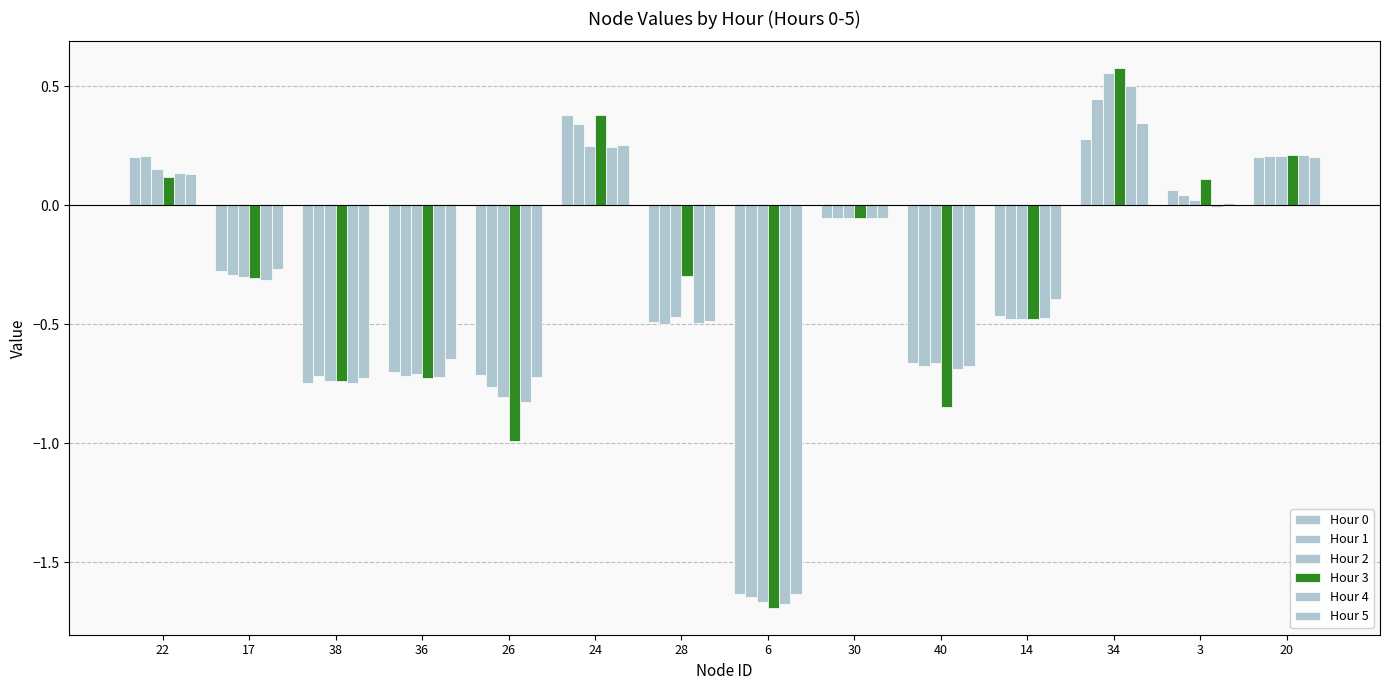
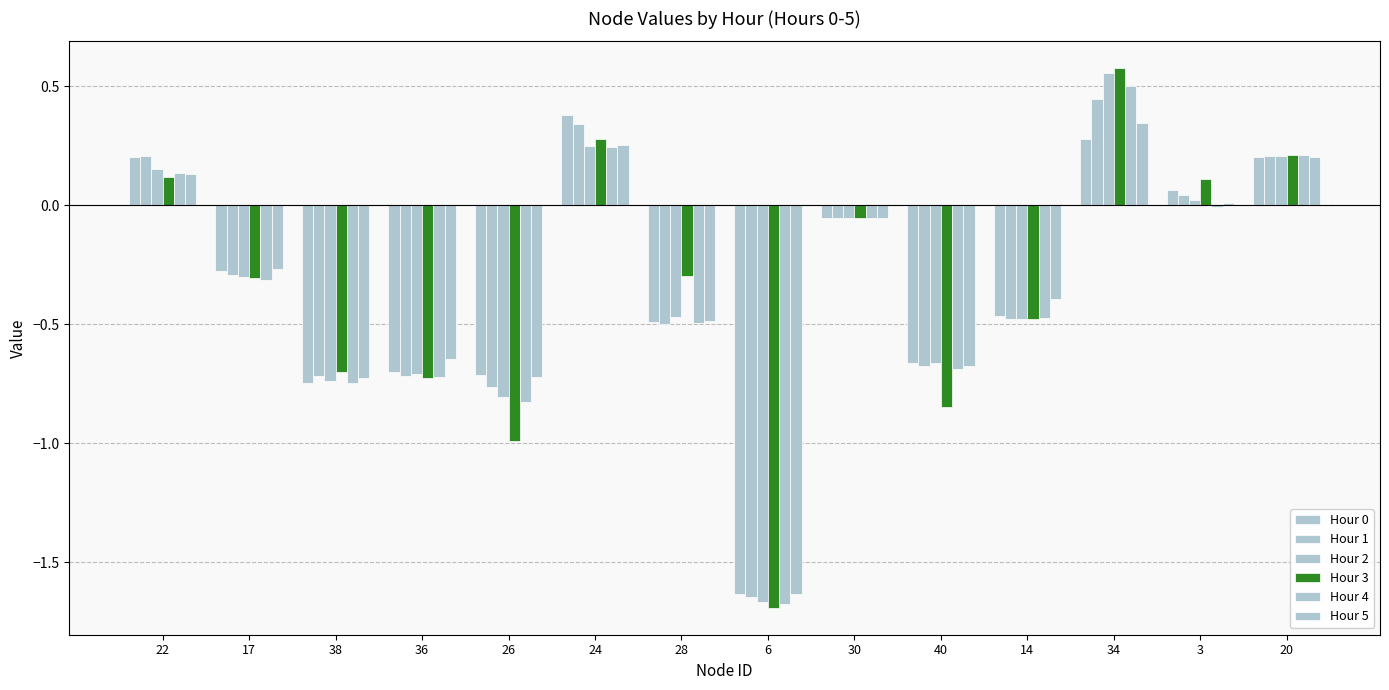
  {
    "Hour 3": {
      "22": 0.12,
      "17": -0.31,
-     "38": -0.74,
+     "38": -0.70,
      "36": -0.72,
      "26": -0.99,
-     "24": 0.38,
+     "24": 0.28,
      "28": -0.30,
      "6": -1.69,
      "30": -0.06,
      "40": -0.85,
      "14": -0.48,
      "34": 0.57,
      "3": 0.11,
      "20": 0.21
    }
  }
